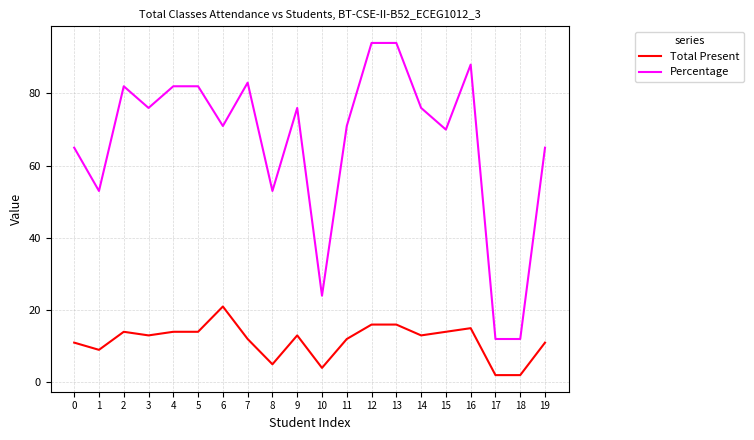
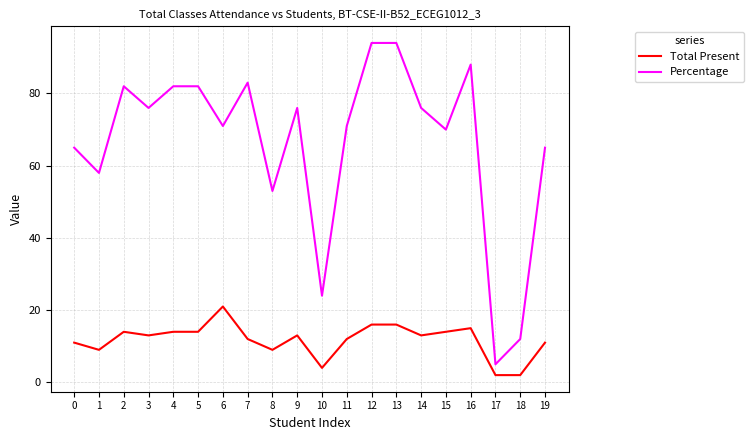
  {
    "Total Present": {
      "0": 11,
      "1": 9,
      "2": 14,
      "3": 13,
      "4": 14,
      "5": 14,
      "6": 21,
      "7": 12,
-     "8": 5,
+     "8": 9,
      "9": 13,
      "10": 4,
      "11": 12,
      "12": 16,
      "13": 16,
      "14": 13,
      "15": 14,
      "16": 15,
      "17": 2,
      "18": 2,
      "19": 11
    },
    "Percentage": {
      "0": 65,
-     "1": 53,
+     "1": 58,
      "2": 82,
      "3": 76,
      "4": 82,
      "5": 82,
      "6": 71,
      "7": 83,
      "8": 53,
      "9": 76,
      "10": 24,
      "11": 71,
      "12": 94,
      "13": 94,
      "14": 76,
      "15": 70,
      "16": 88,
-     "17": 12,
+     "17": 5,
      "18": 12,
      "19": 65
    }
  }
